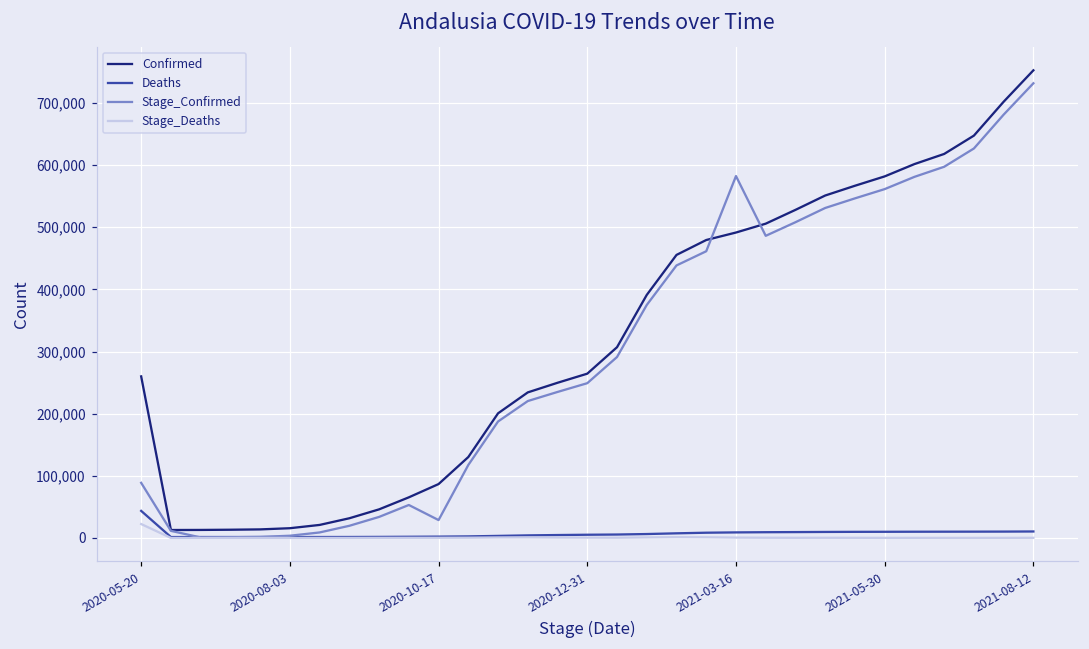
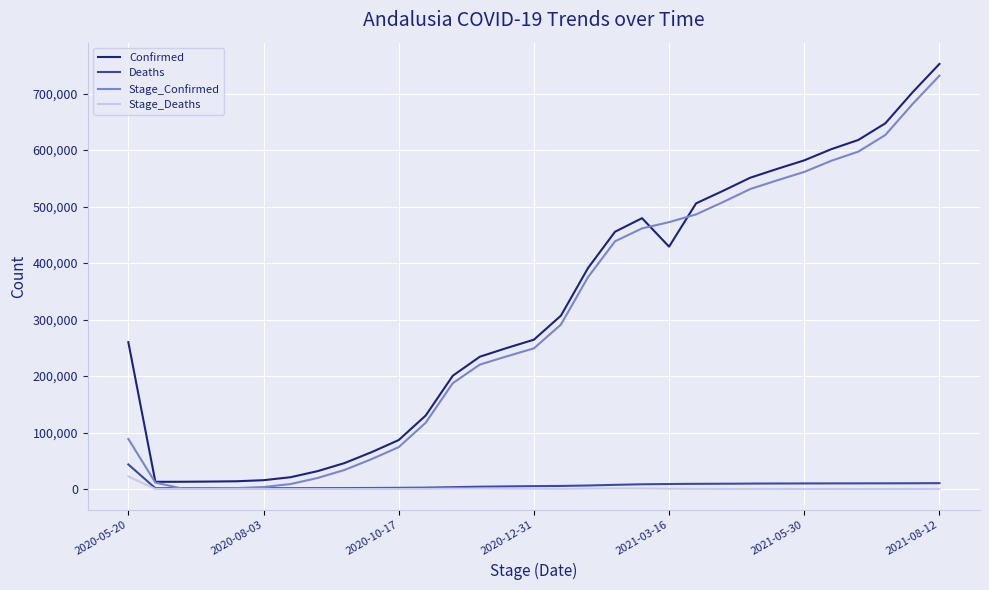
  {
    "Confirmed": {
      "2020-05-20": "260,000",
      "2020-08-03": "20,000",
      "2020-10-17": "90,000",
      "2020-12-31": "260,000",
-     "2021-03-16": "490,000",
+     "2021-03-16": "430,000",
      "2021-05-30": "580,000",
      "2021-08-12": "750,000"
    },
    "Deaths": {
      "2020-05-20": "40,000",
      "2020-12-31": "10,000",
      "2021-03-16": "10,000",
      "2021-05-30": "10,000",
      "2021-08-12": "10,000"
    },
    "Stage_Confirmed": {
      "2020-05-20": "90,000",
-     "2020-10-17": "30,000",
+     "2020-10-17": "70,000",
      "2020-12-31": "250,000",
-     "2021-03-16": "580,000",
+     "2021-03-16": "470,000",
      "2021-05-30": "560,000",
      "2021-08-12": "730,000"
    },
    "Stage_Deaths": {
      "2020-05-20": "20,000",
      "2020-12-31": "0",
      "2021-03-16": "0",
      "2021-05-30": "0",
      "2021-08-12": "0"
    }
  }
